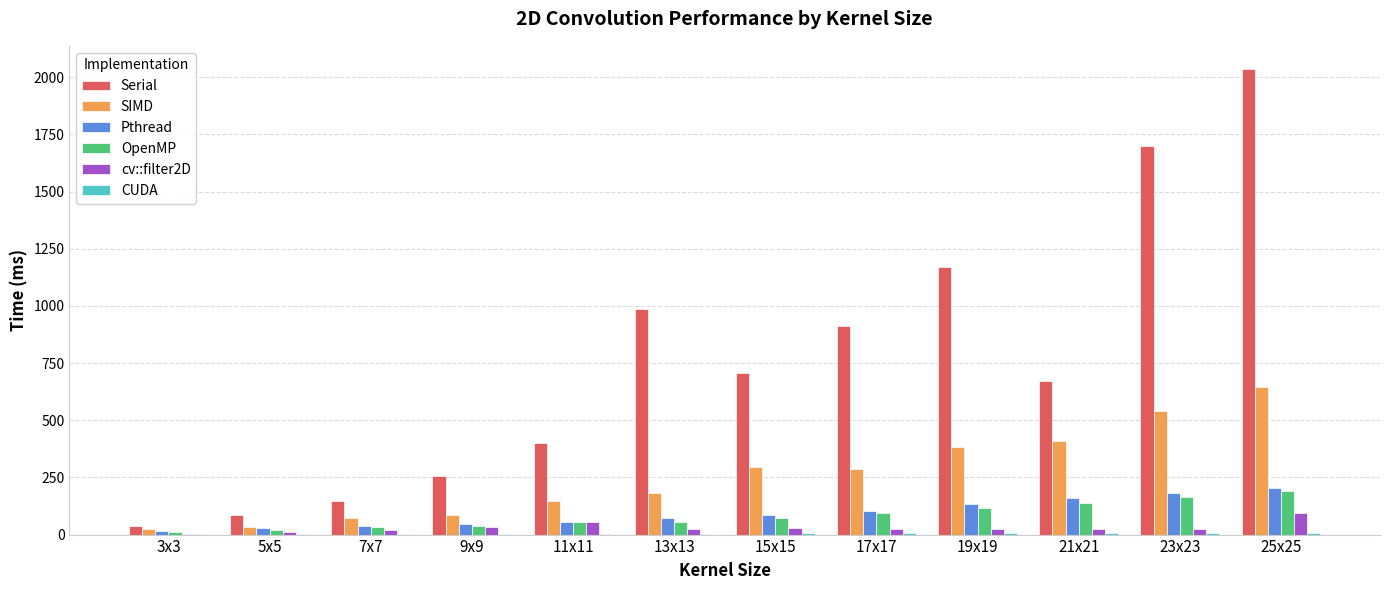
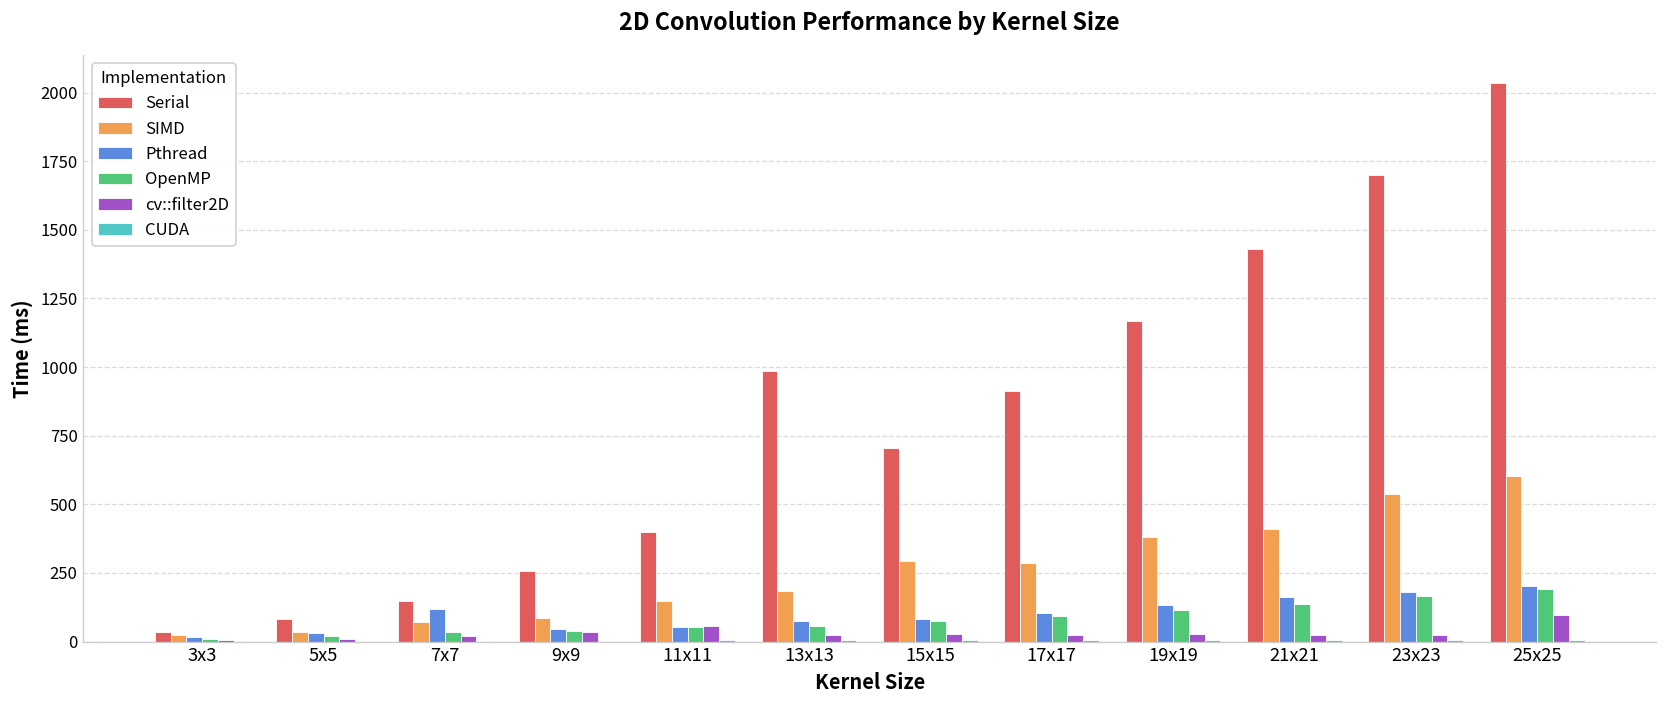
  {
    "Serial": {
      "3x3": 40,
      "5x5": 80,
      "7x7": 150,
      "9x9": 260,
      "11x11": 400,
      "13x13": 980,
      "15x15": 700,
      "17x17": 910,
      "19x19": 1170,
-     "21x21": 670,
+     "21x21": 1430,
      "23x23": 1700,
      "25x25": 2040
    },
    "SIMD": {
      "3x3": 20,
      "5x5": 30,
      "7x7": 70,
      "9x9": 90,
      "11x11": 150,
      "13x13": 180,
      "15x15": 290,
      "17x17": 290,
      "19x19": 380,
      "21x21": 410,
      "23x23": 540,
-     "25x25": 650
+     "25x25": 600
    },
    "Pthread": {
      "3x3": 20,
      "5x5": 30,
-     "7x7": 40,
+     "7x7": 120,
      "9x9": 50,
      "11x11": 50,
      "13x13": 70,
      "15x15": 80,
      "17x17": 100,
      "19x19": 130,
      "21x21": 160,
      "23x23": 180,
      "25x25": 200
    },
    "OpenMP": {
      "5x5": 20,
      "7x7": 30,
      "9x9": 40,
      "11x11": 50,
      "13x13": 60,
      "15x15": 70,
      "17x17": 90,
      "19x19": 120,
      "21x21": 140,
      "23x23": 170,
      "25x25": 190
    },
    "cv::filter2D": {
      "7x7": 20,
      "9x9": 30,
      "11x11": 60,
      "13x13": 30,
      "15x15": 30,
      "17x17": 30,
      "19x19": 30,
      "21x21": 30,
      "23x23": 30,
      "25x25": 100
    }
  }
